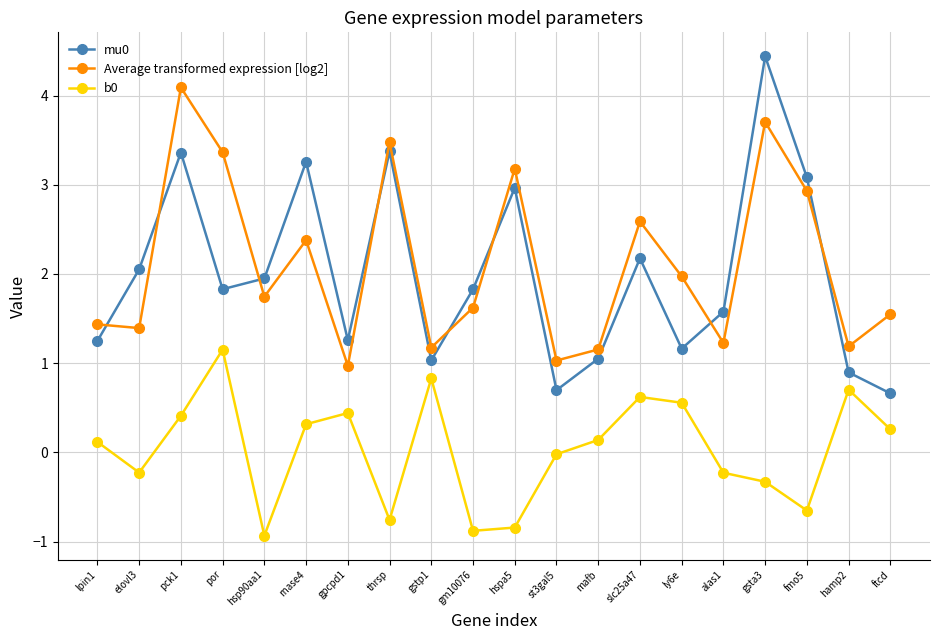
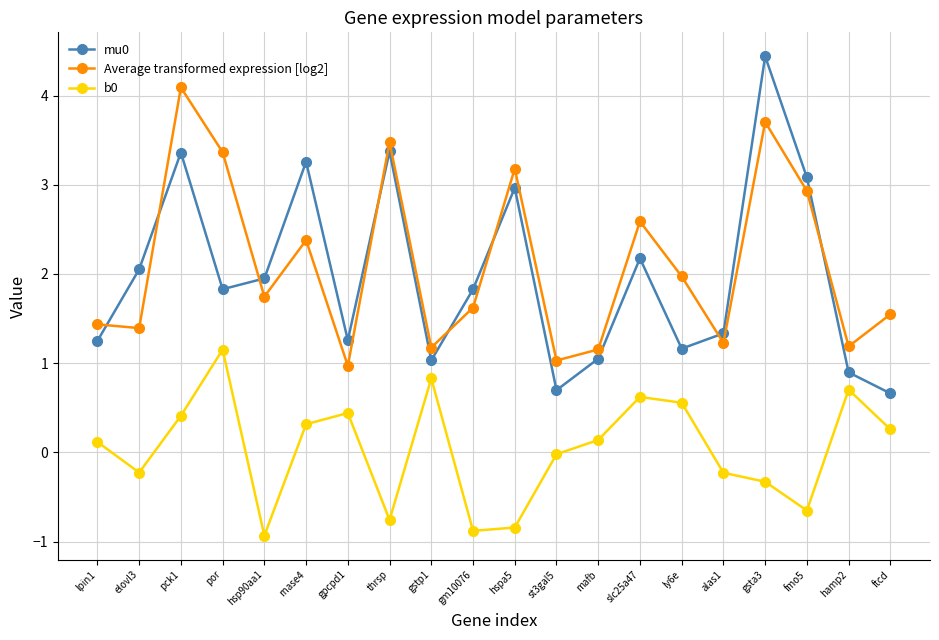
  {
    "mu0": {
      "lpin1": 1.2,
      "elovl3": 2.1,
      "pck1": 3.4,
      "por": 1.8,
      "hsp90aa1": 1.9,
      "rnase4": 3.3,
      "gpcpd1": 1.3,
      "thrsp": 3.4,
      "gstp1": 1.0,
      "gm10076": 1.8,
      "hspa5": 3.0,
      "st3gal5": 0.7,
      "mafb": 1.1,
      "slc25a47": 2.2,
      "ly6e": 1.2,
-     "alas1": 1.6,
+     "alas1": 1.3,
      "gsta3": 4.4,
      "fmo5": 3.1,
      "hamp2": 0.9,
      "ftcd": 0.7
    },
    "Average transformed expression [log2]": {
      "lpin1": 1.4,
      "elovl3": 1.4,
      "pck1": 4.1,
      "por": 3.4,
      "hsp90aa1": 1.7,
      "rnase4": 2.4,
      "gpcpd1": 1.0,
      "thrsp": 3.5,
      "gstp1": 1.2,
      "gm10076": 1.6,
      "hspa5": 3.2,
      "st3gal5": 1.0,
      "mafb": 1.2,
      "slc25a47": 2.6,
      "ly6e": 2.0,
      "alas1": 1.2,
      "gsta3": 3.7,
      "fmo5": 2.9,
      "hamp2": 1.2,
      "ftcd": 1.5
    },
    "b0": {
      "lpin1": 0.1,
      "elovl3": -0.2,
      "pck1": 0.4,
      "por": 1.2,
      "hsp90aa1": -0.9,
      "rnase4": 0.3,
      "gpcpd1": 0.4,
      "thrsp": -0.8,
      "gstp1": 0.8,
      "gm10076": -0.9,
      "hspa5": -0.8,
      "st3gal5": 0.0,
      "mafb": 0.1,
      "slc25a47": 0.6,
      "ly6e": 0.6,
      "alas1": -0.2,
      "gsta3": -0.3,
      "fmo5": -0.7,
      "hamp2": 0.7,
      "ftcd": 0.3
    }
  }
